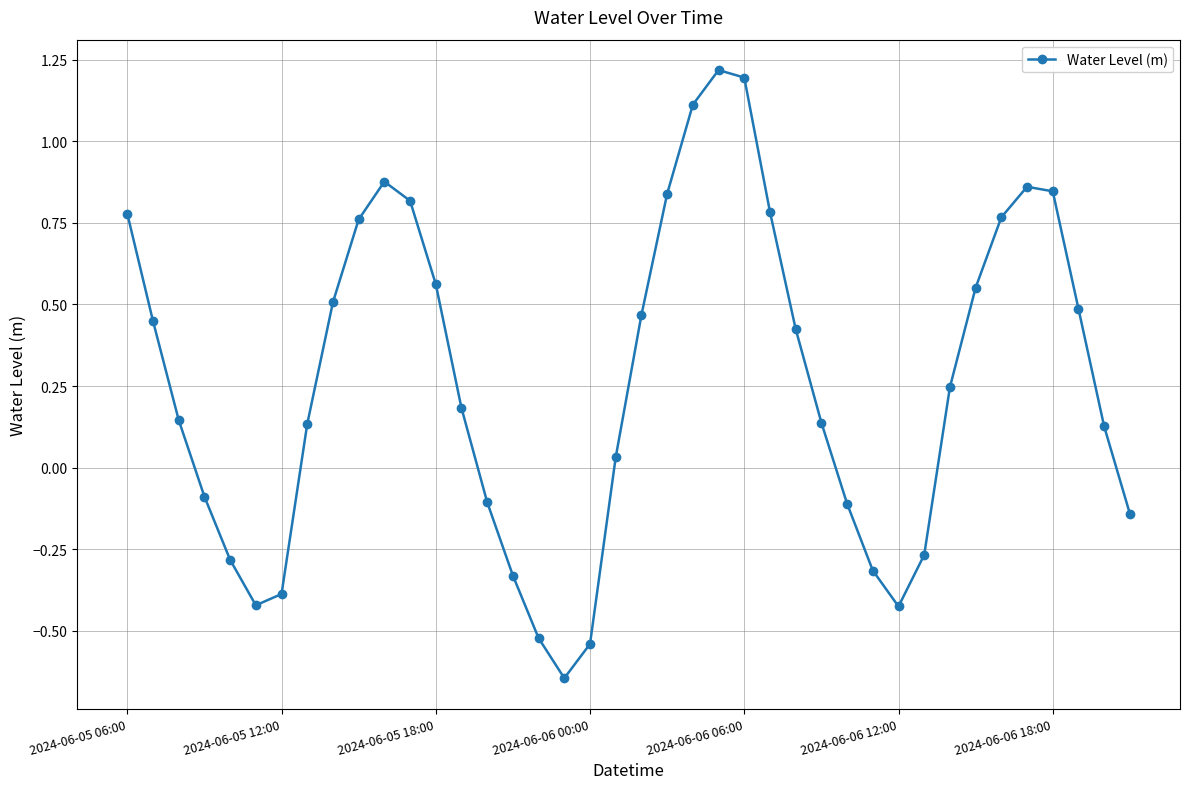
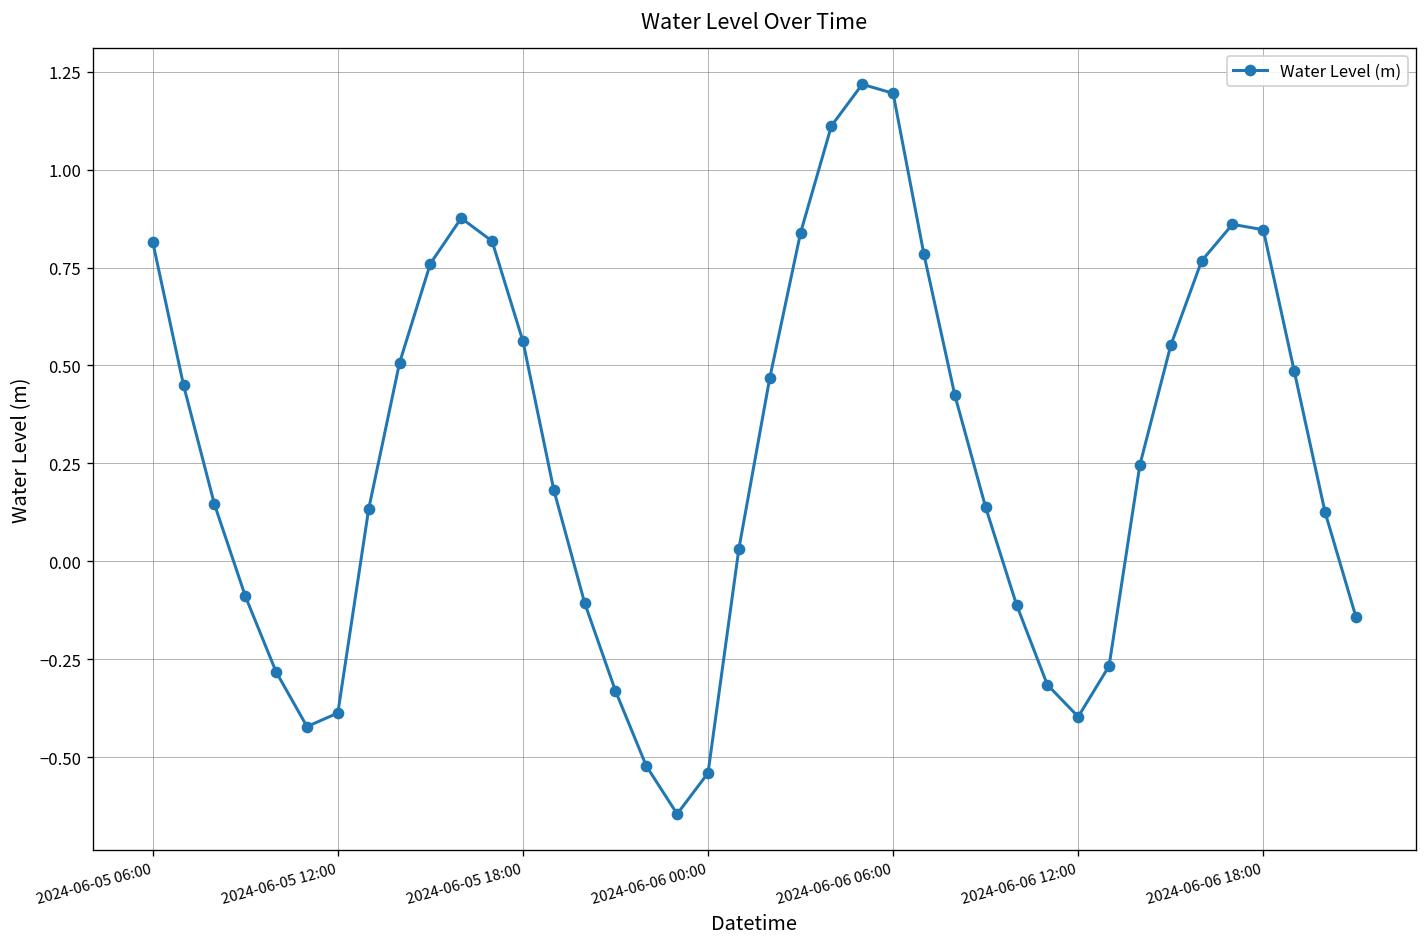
  {
-   "2024-06-05 06:00": 0.78,
+   "2024-06-05 06:00": 0.82,
    "2024-06-05 12:00": -0.39,
    "2024-06-05 18:00": 0.56,
    "2024-06-06 00:00": -0.54,
    "2024-06-06 06:00": 1.19,
-   "2024-06-06 12:00": -0.43,
+   "2024-06-06 12:00": -0.40,
    "2024-06-06 18:00": 0.85
  }
